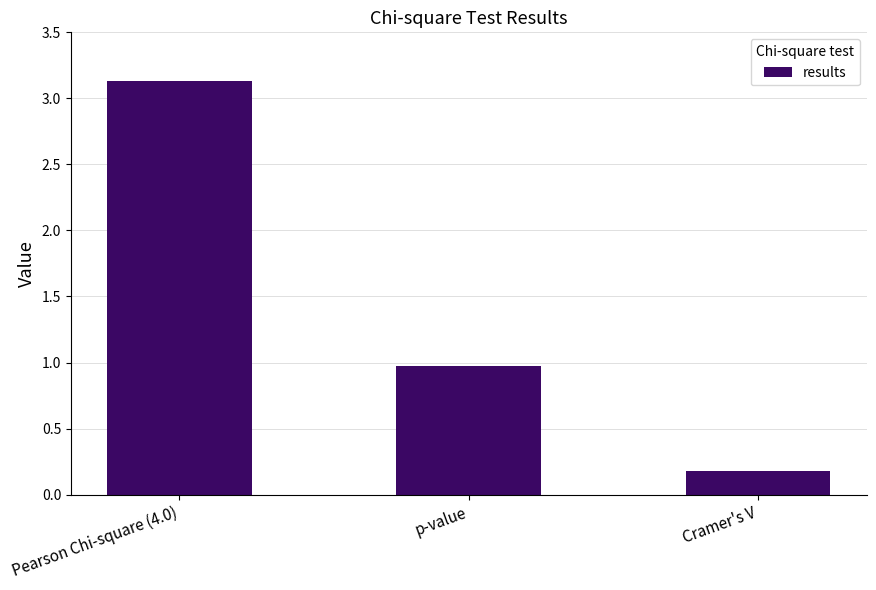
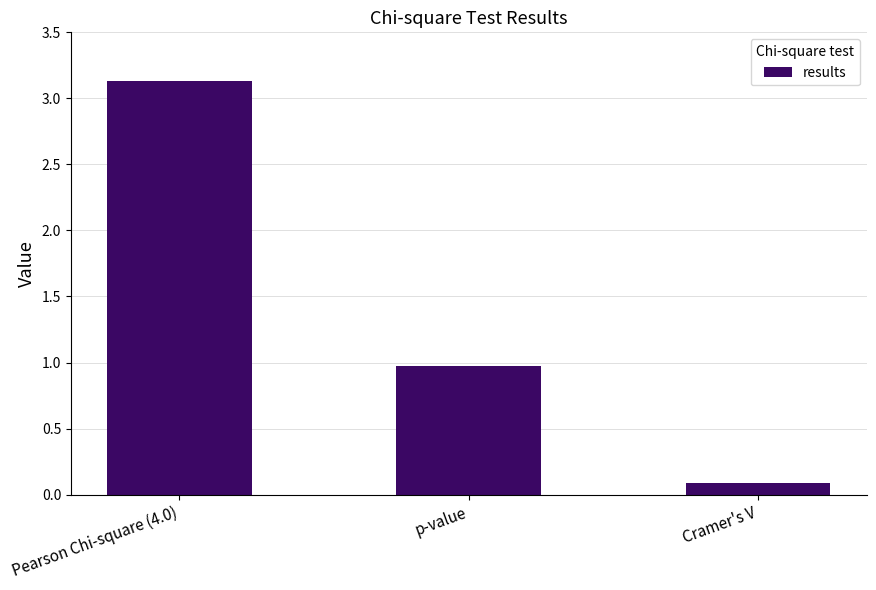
  {
    "Pearson Chi-square (4.0)": 3.13,
    "p-value": 0.97,
-   "Cramer's V": 0.18
+   "Cramer's V": 0.09
  }
